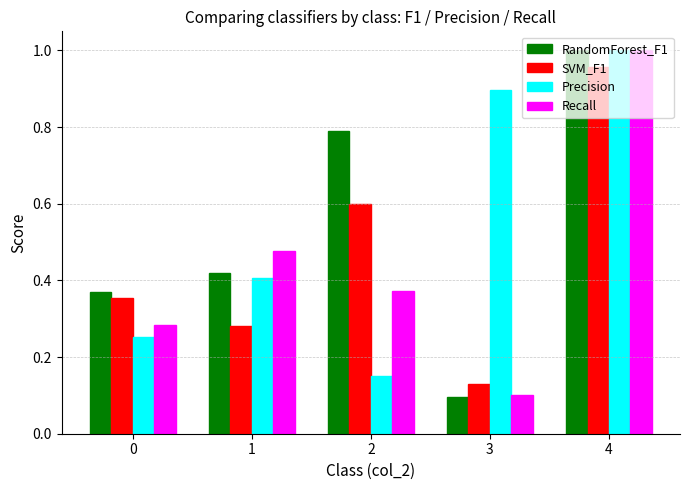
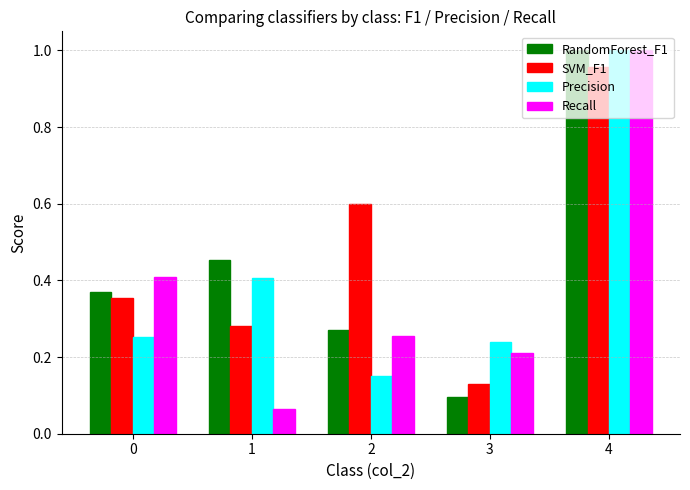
  {
    "RandomForest_F1": {
      "0": 0.37,
-     "1": 0.42,
-     "2": 0.79,
+     "1": 0.45,
+     "2": 0.27,
      "3": 0.10
    },
    "SVM_F1": {
      "0": 0.35,
      "1": 0.28,
      "2": 0.60,
      "3": 0.13
    },
    "Precision": {
      "0": 0.25,
      "1": 0.41,
      "2": 0.15,
-     "3": 0.90
+     "3": 0.24
    },
    "Recall": {
-     "0": 0.28,
-     "1": 0.48,
-     "2": 0.37,
-     "3": 0.10
+     "0": 0.41,
+     "1": 0.07,
+     "2": 0.25,
+     "3": 0.21
    }
  }
